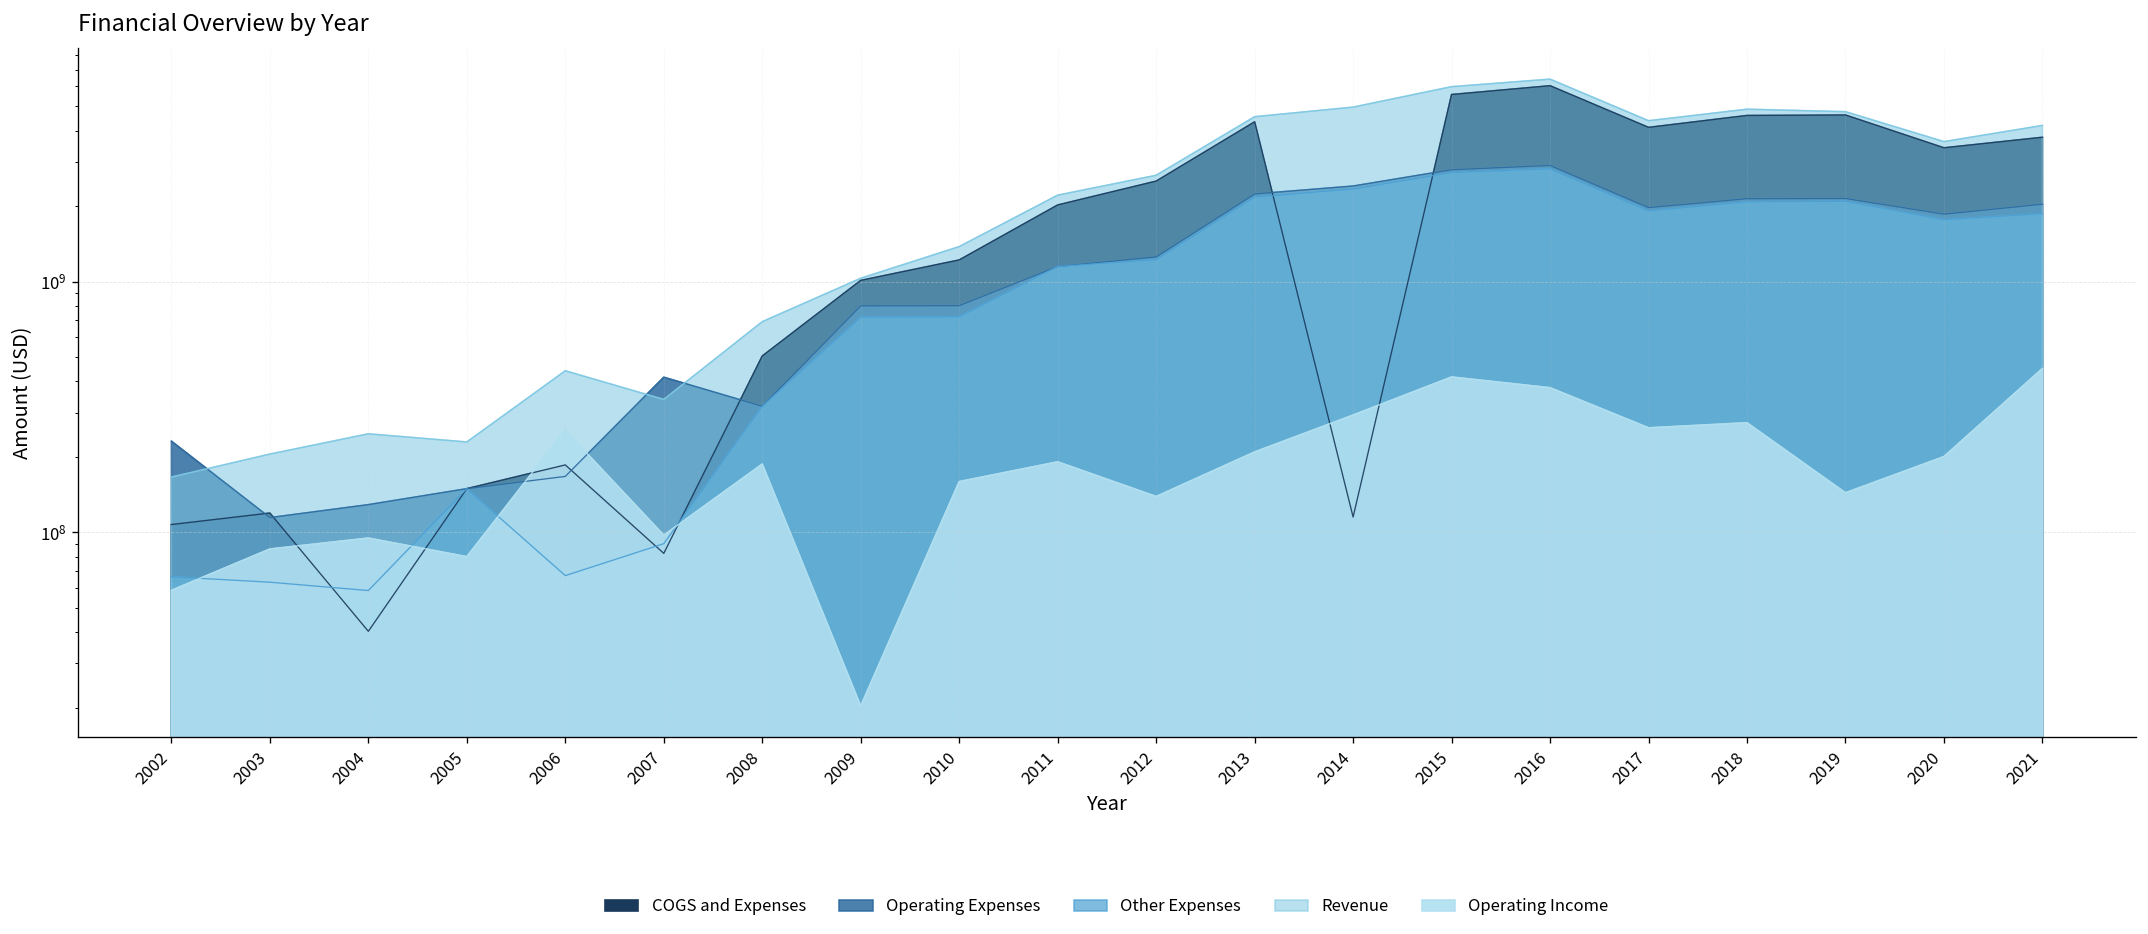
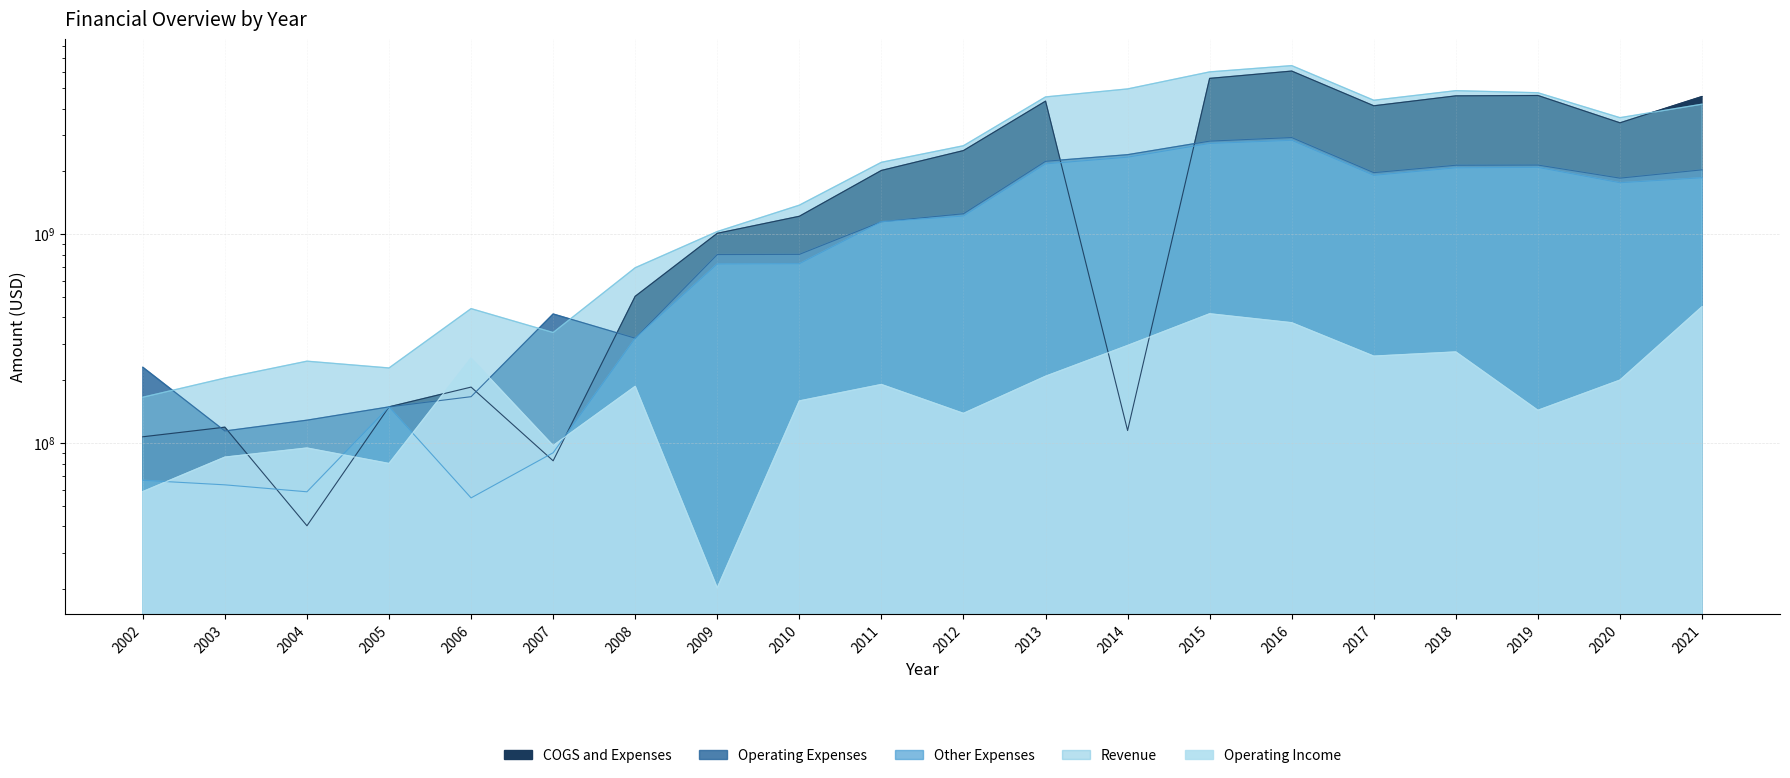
  {
    "COGS and Expenses": {
      "2002": 110000000,
      "2003": 120000000,
      "2004": 40000000,
      "2006": 190000000,
      "2007": 82000000,
      "2008": 500000000,
      "2010": 1200000000,
      "2011": 2000000000,
      "2012": 2500000000,
      "2013": 4300000000,
      "2014": 120000000,
      "2015": 5600000000,
      "2016": 6000000000,
      "2017": 4100000000,
      "2018": 4600000000,
      "2019": 4600000000,
      "2020": 3400000000,
-     "2021": 3800000000
+     "2021": 4600000000
    },
    "Operating Expenses": {
      "2002": 230000000,
      "2003": 110000000,
      "2004": 130000000,
      "2006": 170000000,
      "2007": 420000000,
      "2009": 800000000,
      "2010": 800000000,
      "2013": 2200000000,
      "2016": 2900000000,
      "2017": 2000000000,
      "2018": 2100000000,
      "2020": 1900000000,
      "2021": 2000000000
    },
    "Other Expenses": {
      "2002": 66000000,
      "2003": 63000000,
      "2004": 59000000,
-     "2006": 67000000,
+     "2006": 55000000,
      "2007": 90000000,
      "2009": 720000000,
      "2010": 720000000,
      "2013": 2200000000,
      "2016": 2800000000,
      "2017": 1900000000,
      "2018": 2100000000,
      "2020": 1800000000,
      "2021": 1900000000
    }
  }
